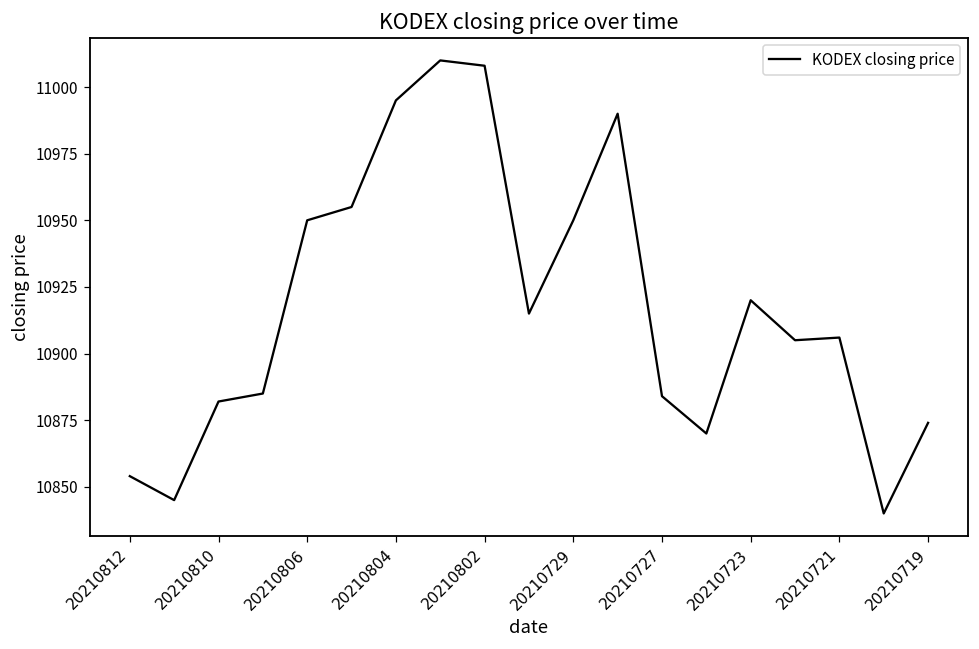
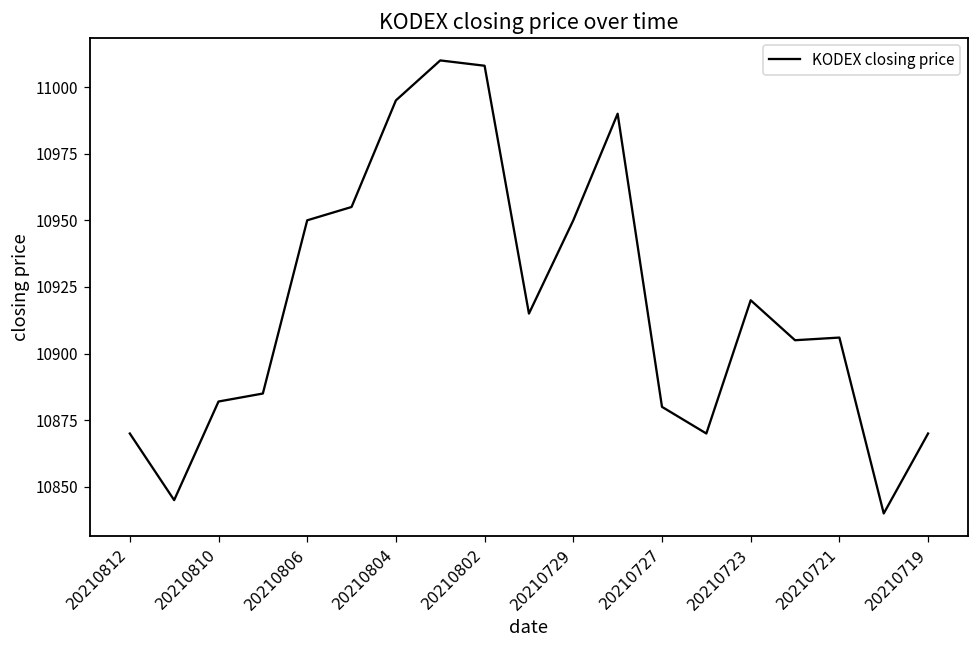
  {
-   "20210812": 10854,
+   "20210812": 10870,
    "20210810": 10882,
    "20210806": 10950,
    "20210804": 10995,
    "20210802": 11008,
    "20210729": 10950,
-   "20210727": 10884,
+   "20210727": 10880,
    "20210723": 10920,
    "20210721": 10906,
-   "20210719": 10874
+   "20210719": 10870
  }
